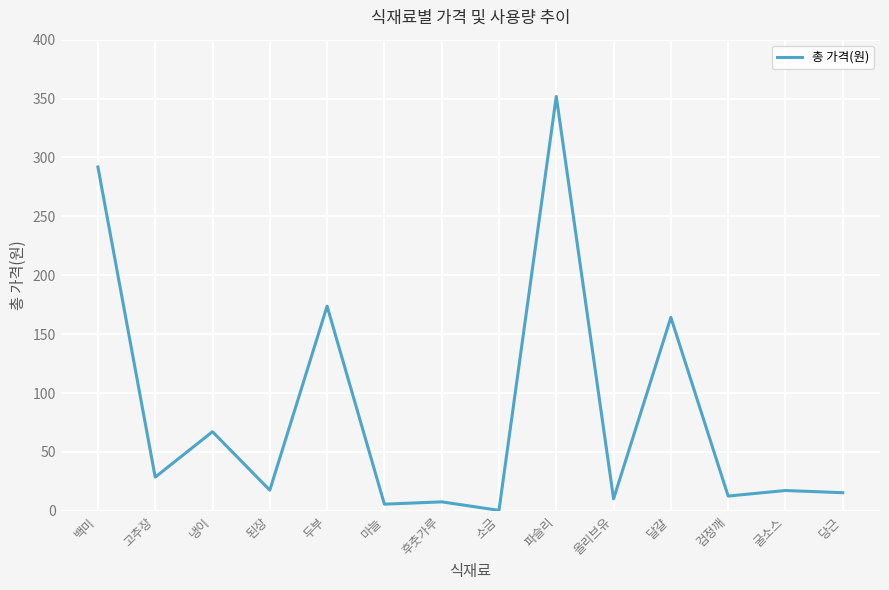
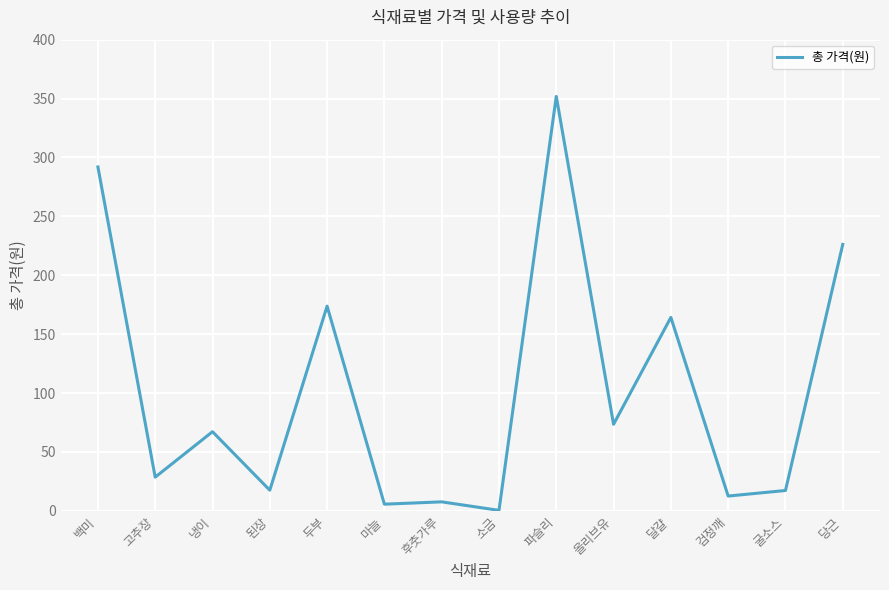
  {
    "백미": 292,
    "고추장": 29,
    "냉이": 67,
    "된장": 18,
    "두부": 174,
    "마늘": 6,
    "후춧가루": 8,
    "소금": 0,
    "파슬리": 352,
-   "올리브유": 10,
+   "올리브유": 74,
    "달걀": 164,
    "검정깨": 13,
    "굴소스": 17,
-   "당근": 15
+   "당근": 226
  }
